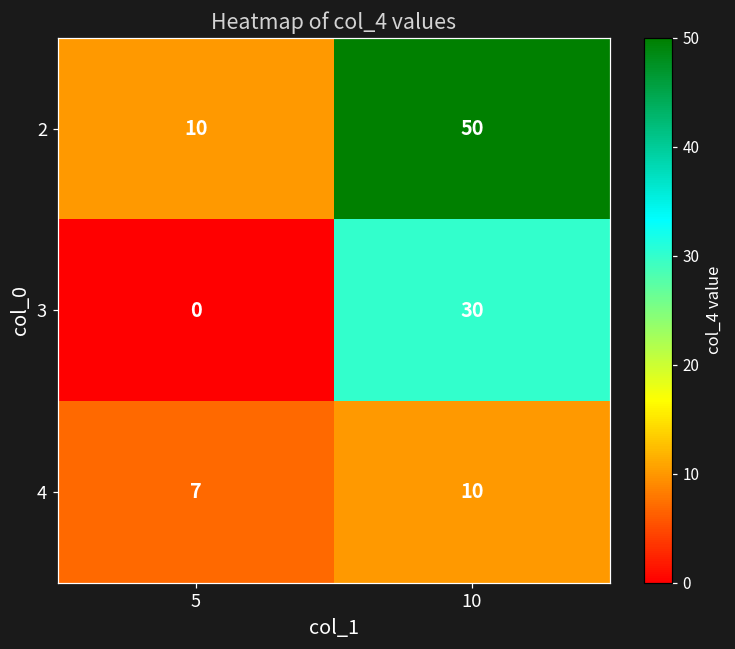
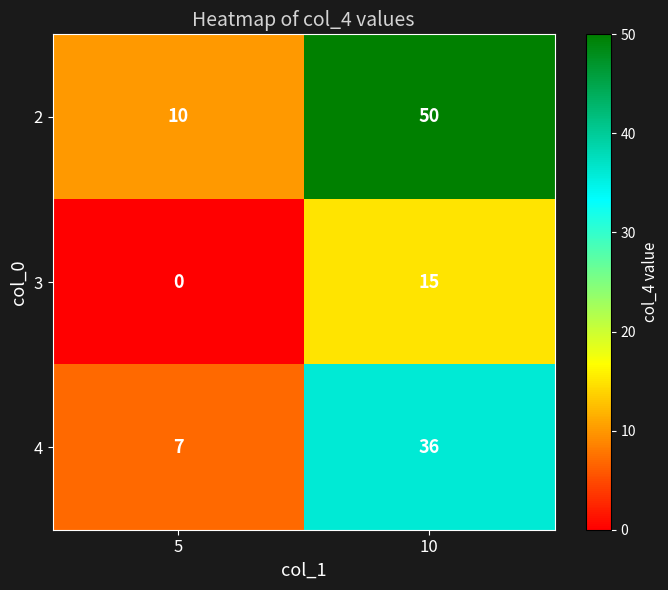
  {
    "2": {
      "5": 10,
      "10": 50
    },
    "3": {
      "5": 0,
-     "10": 30
+     "10": 15
    },
    "4": {
      "5": 7,
-     "10": 10
+     "10": 36
    }
  }
